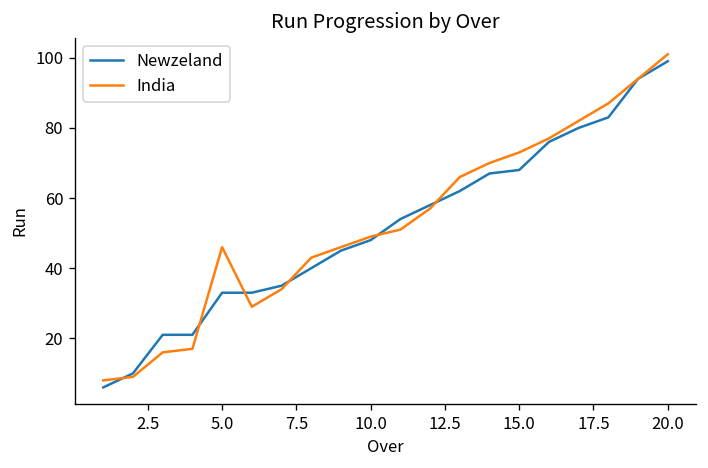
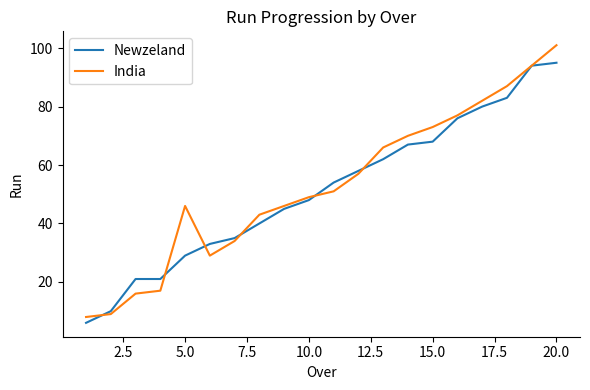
  {
    "Newzeland": {
-     "5.0": 33,
+     "5.0": 29,
      "10.0": 48,
      "15.0": 68,
-     "20.0": 99
+     "20.0": 95
    },
    "India": {
      "5.0": 46,
      "10.0": 49,
      "15.0": 73,
      "20.0": 101
    }
  }
